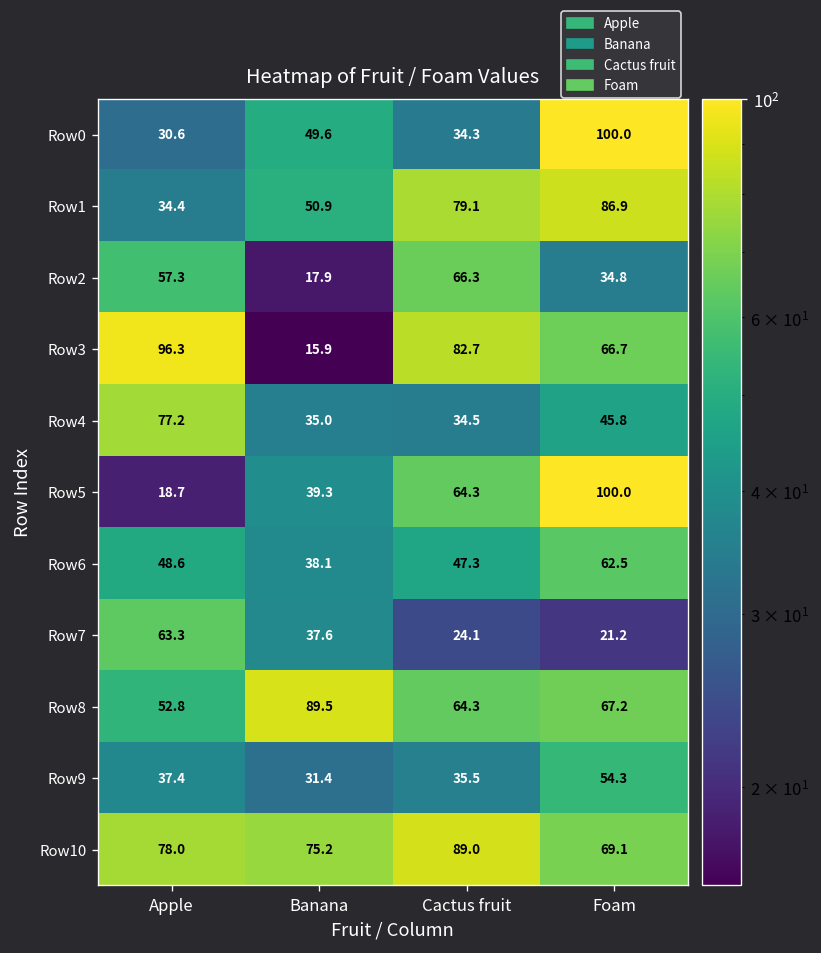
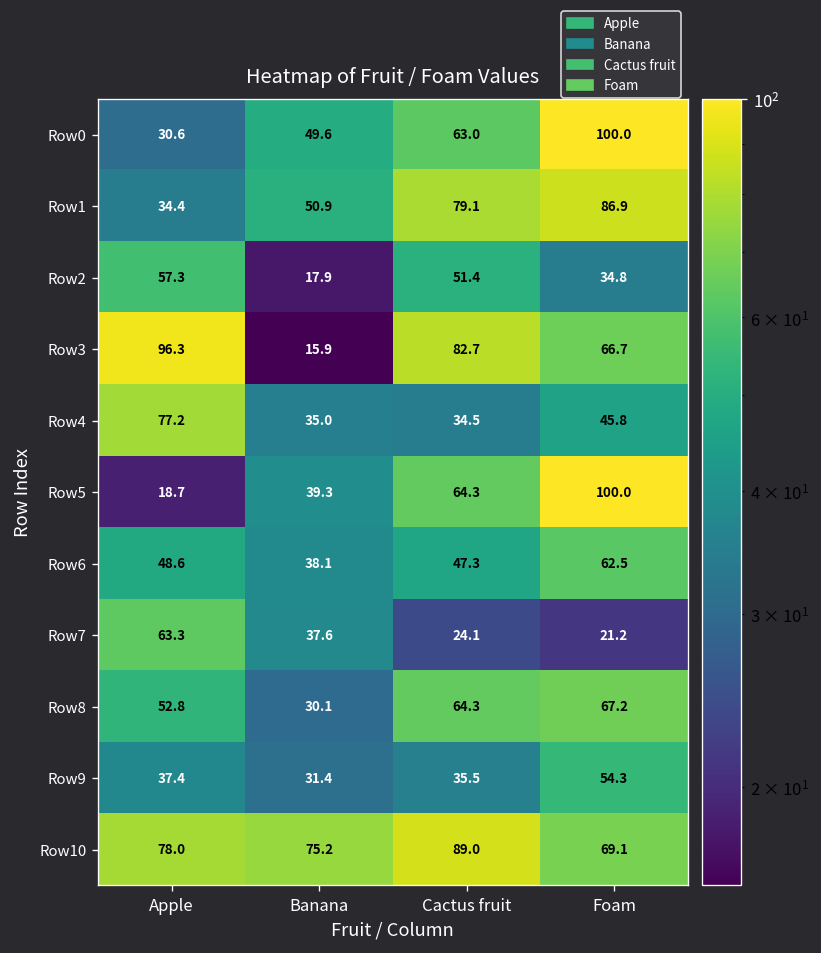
  {
    "Row0": {
      "Apple": 30.6,
      "Banana": 49.6,
-     "Cactus fruit": 34.3,
+     "Cactus fruit": 63.0,
      "Foam": 100.0
    },
    "Row1": {
      "Apple": 34.4,
      "Banana": 50.9,
      "Cactus fruit": 79.1,
      "Foam": 86.9
    },
    "Row2": {
      "Apple": 57.3,
      "Banana": 17.9,
-     "Cactus fruit": 66.3,
+     "Cactus fruit": 51.4,
      "Foam": 34.8
    },
    "Row3": {
      "Apple": 96.3,
      "Banana": 15.9,
      "Cactus fruit": 82.7,
      "Foam": 66.7
    },
    "Row4": {
      "Apple": 77.2,
      "Banana": 35.0,
      "Cactus fruit": 34.5,
      "Foam": 45.8
    },
    "Row5": {
      "Apple": 18.7,
      "Banana": 39.3,
      "Cactus fruit": 64.3,
      "Foam": 100.0
    },
    "Row6": {
      "Apple": 48.6,
      "Banana": 38.1,
      "Cactus fruit": 47.3,
      "Foam": 62.5
    },
    "Row7": {
      "Apple": 63.3,
      "Banana": 37.6,
      "Cactus fruit": 24.1,
      "Foam": 21.2
    },
    "Row8": {
      "Apple": 52.8,
-     "Banana": 89.5,
+     "Banana": 30.1,
      "Cactus fruit": 64.3,
      "Foam": 67.2
    },
    "Row9": {
      "Apple": 37.4,
      "Banana": 31.4,
      "Cactus fruit": 35.5,
      "Foam": 54.3
    },
    "Row10": {
      "Apple": 78.0,
      "Banana": 75.2,
      "Cactus fruit": 89.0,
      "Foam": 69.1
    }
  }
